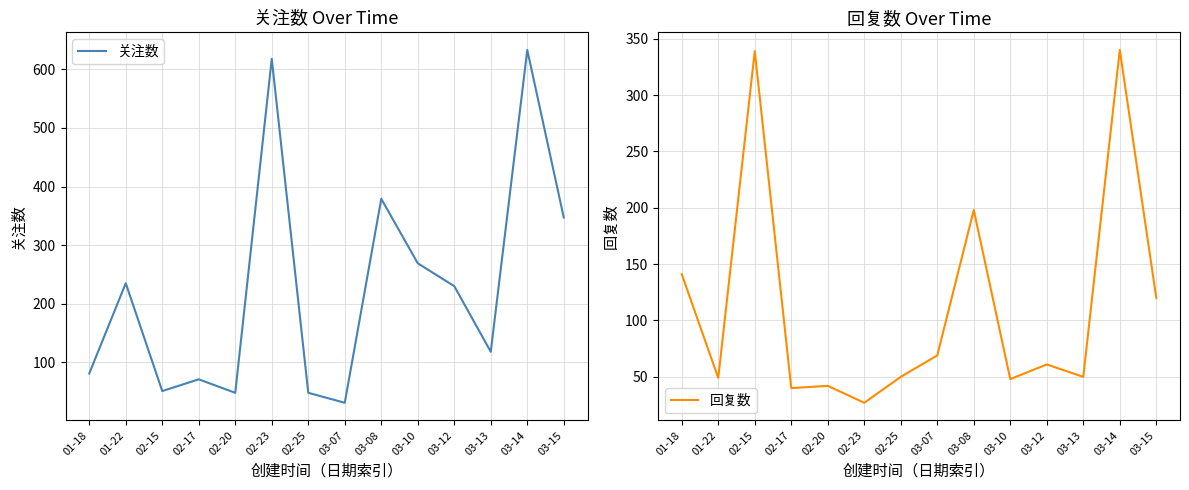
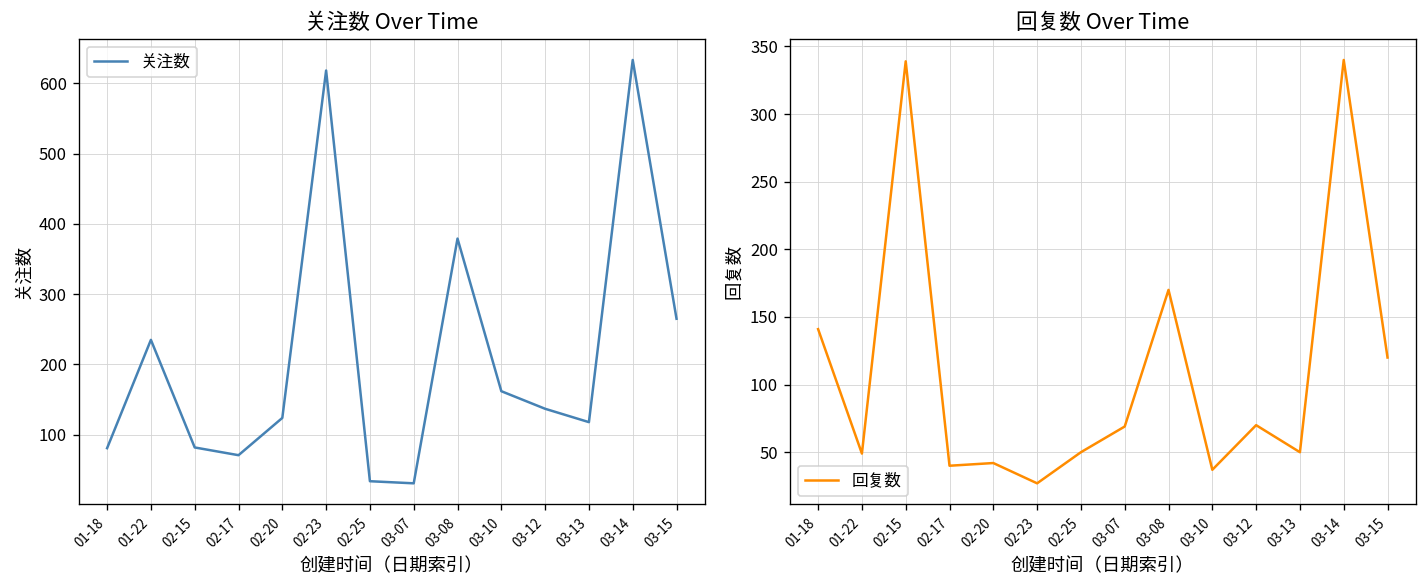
  {
    "关注数 Over Time": {
      "01-18": 80,
      "01-22": 240,
-     "02-15": 50,
+     "02-15": 80,
      "02-17": 70,
-     "02-20": 50,
+     "02-20": 120,
      "02-23": 620,
-     "02-25": 50,
+     "02-25": 30,
      "03-07": 30,
      "03-08": 380,
-     "03-10": 270,
-     "03-12": 230,
+     "03-10": 160,
+     "03-12": 140,
      "03-13": 120,
      "03-14": 630,
-     "03-15": 350
+     "03-15": 270
    },
    "回复数 Over Time": {
      "01-18": 141,
      "01-22": 49,
      "02-15": 339,
      "02-17": 40,
      "02-20": 42,
      "02-23": 27,
      "02-25": 50,
      "03-07": 69,
-     "03-08": 198,
-     "03-10": 48,
-     "03-12": 61,
+     "03-08": 170,
+     "03-10": 37,
+     "03-12": 70,
      "03-13": 50,
      "03-14": 340,
      "03-15": 120
    }
  }
